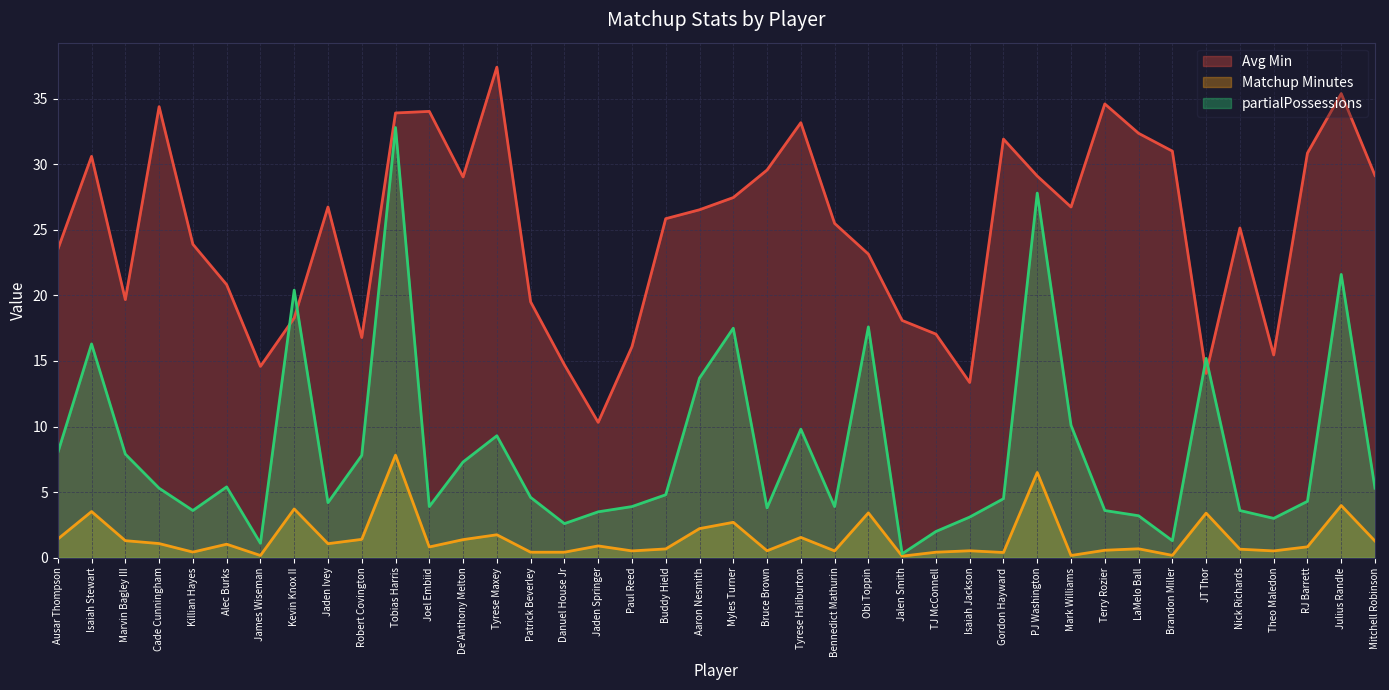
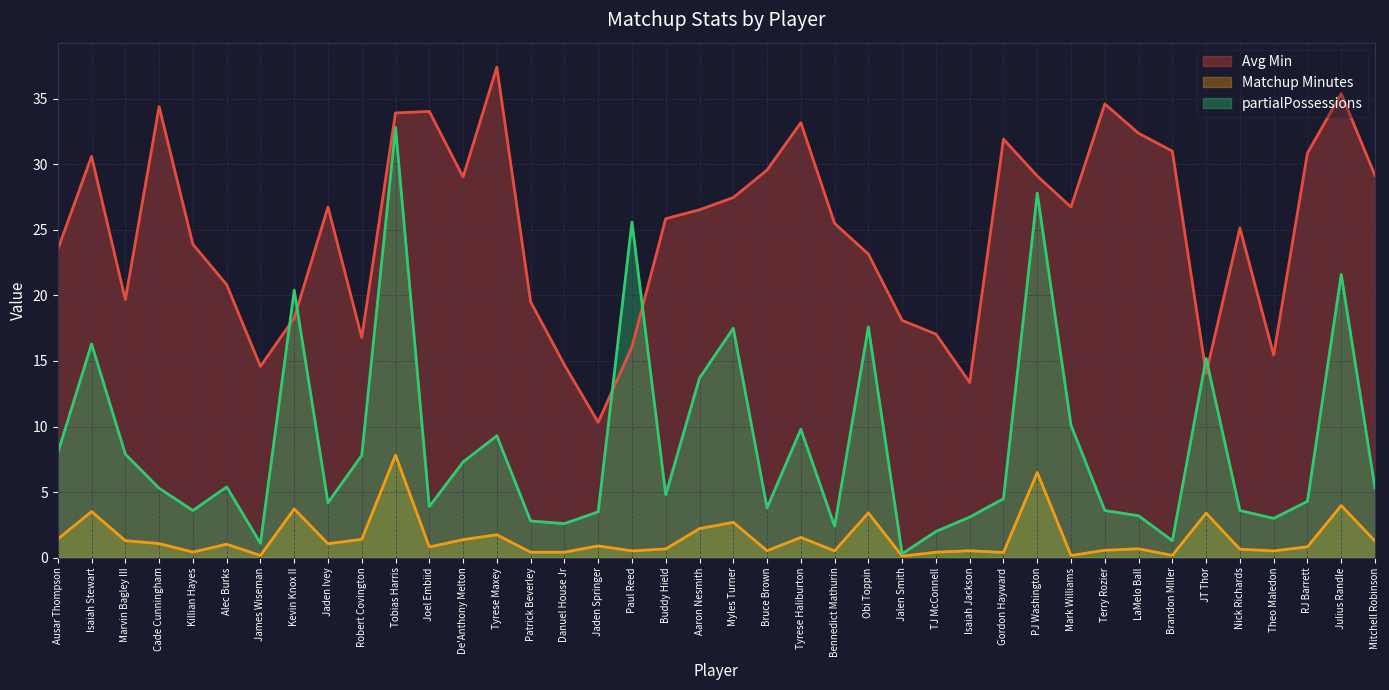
  {
    "partialPossessions": {
      "Ausar Thompson": 8.0,
      "Isaiah Stewart": 16.3,
      "Marvin Bagley III": 7.9,
      "Cade Cunningham": 5.3,
      "Killian Hayes": 3.6,
      "Alec Burks": 5.4,
      "James Wiseman": 1.1,
      "Kevin Knox II": 20.4,
      "Jaden Ivey": 4.2,
      "Robert Covington": 7.8,
      "Tobias Harris": 32.8,
      "Joel Embiid": 3.9,
      "De'Anthony Melton": 7.3,
      "Tyrese Maxey": 9.3,
-     "Patrick Beverley": 4.6,
+     "Patrick Beverley": 2.8,
      "Danuel House Jr": 2.6,
      "Jaden Springer": 3.5,
-     "Paul Reed": 3.9,
+     "Paul Reed": 25.6,
      "Buddy Hield": 4.8,
      "Aaron Nesmith": 13.7,
      "Myles Turner": 17.5,
      "Bruce Brown": 3.8,
      "Tyrese Haliburton": 9.8,
-     "Bennedict Mathurin": 3.9,
+     "Bennedict Mathurin": 2.4,
      "Obi Toppin": 17.6,
      "TJ McConnell": 2.0,
      "Isaiah Jackson": 3.1,
      "Gordon Hayward": 4.5,
      "PJ Washington": 27.8,
      "Mark Williams": 10.1,
      "Terry Rozier": 3.6,
      "LaMelo Ball": 3.2,
      "Brandon Miller": 1.3,
      "JT Thor": 15.2,
      "Nick Richards": 3.6,
      "Theo Maledon": 3.0,
      "RJ Barrett": 4.3,
      "Julius Randle": 21.6,
      "Mitchell Robinson": 5.3
    }
  }
